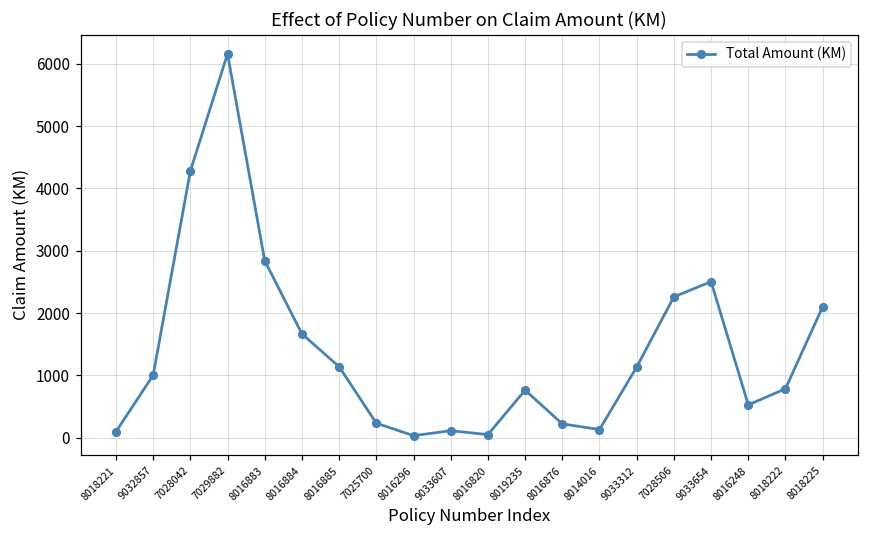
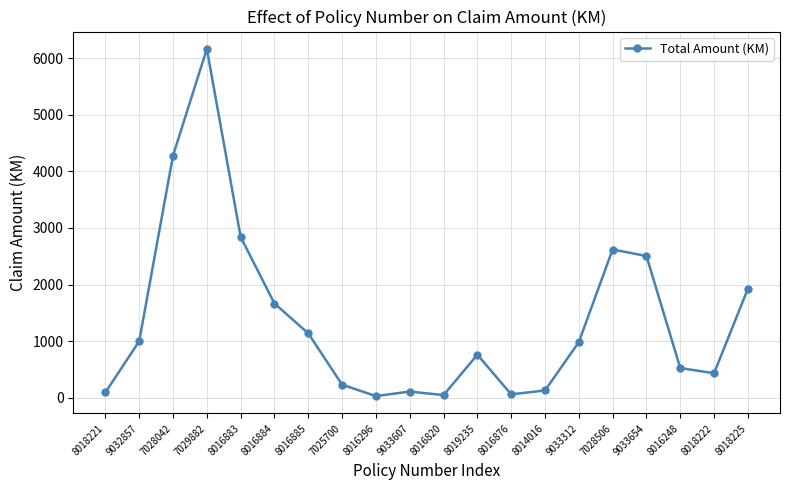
  {
    "8018221": 100,
    "9032857": 1000,
    "7028042": 4300,
    "7029882": 6200,
    "8016883": 2800,
    "8016884": 1700,
    "8016885": 1100,
    "7025700": 200,
    "8016296": 0,
    "9033607": 100,
    "8016820": 0,
    "8019235": 800,
-   "8016876": 200,
+   "8016876": 100,
    "8014016": 100,
-   "9033312": 1100,
-   "7028506": 2300,
+   "9033312": 1000,
+   "7028506": 2600,
    "9033654": 2500,
    "8016248": 500,
-   "8018222": 800,
-   "8018225": 2100
+   "8018222": 400,
+   "8018225": 1900
  }
